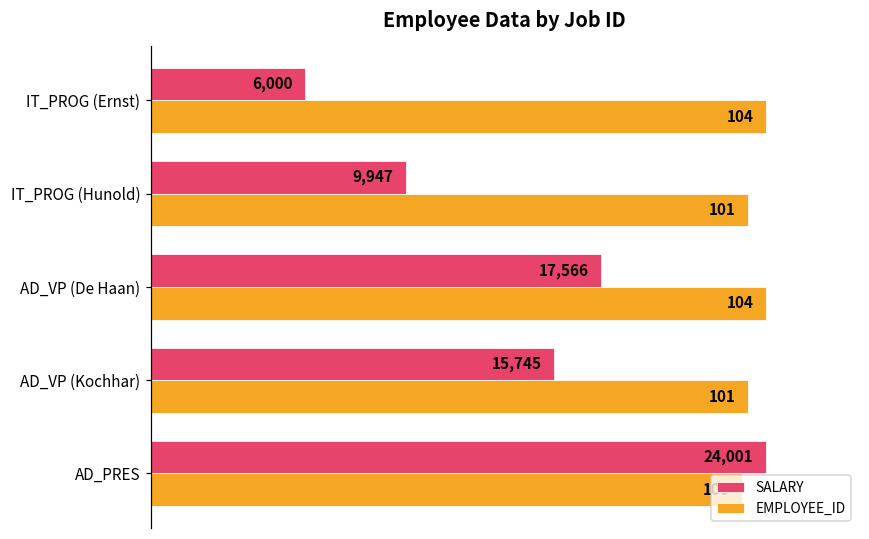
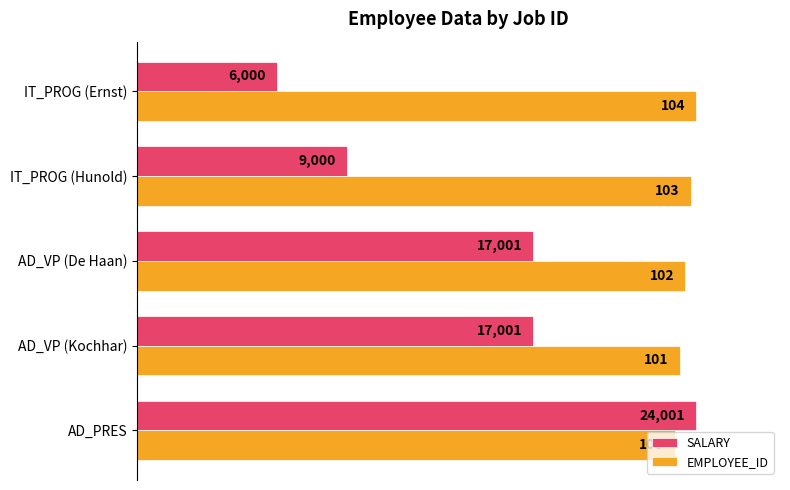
  {
    "SALARY": {
-     "IT_PROG (Hunold)": "9,947",
-     "AD_VP (De Haan)": "17,566",
-     "AD_VP (Kochhar)": "15,745"
+     "IT_PROG (Hunold)": "9,000",
+     "AD_VP (De Haan)": "17,001",
+     "AD_VP (Kochhar)": "17,001"
    },
    "EMPLOYEE_ID": {
-     "IT_PROG (Hunold)": "101",
-     "AD_VP (De Haan)": "104"
+     "IT_PROG (Hunold)": "103",
+     "AD_VP (De Haan)": "102"
    }
  }
